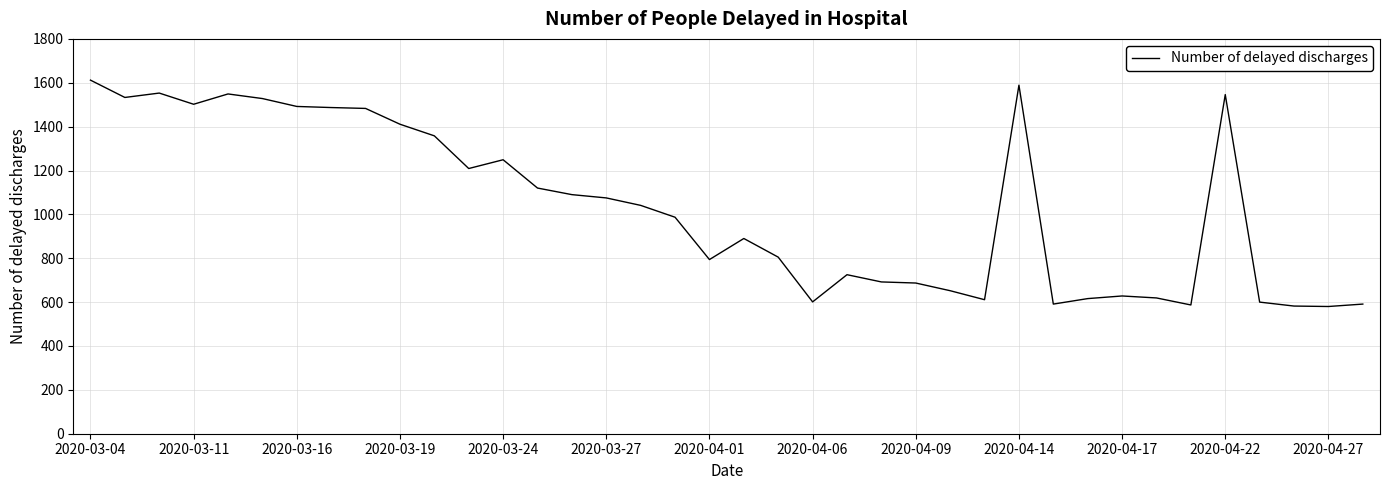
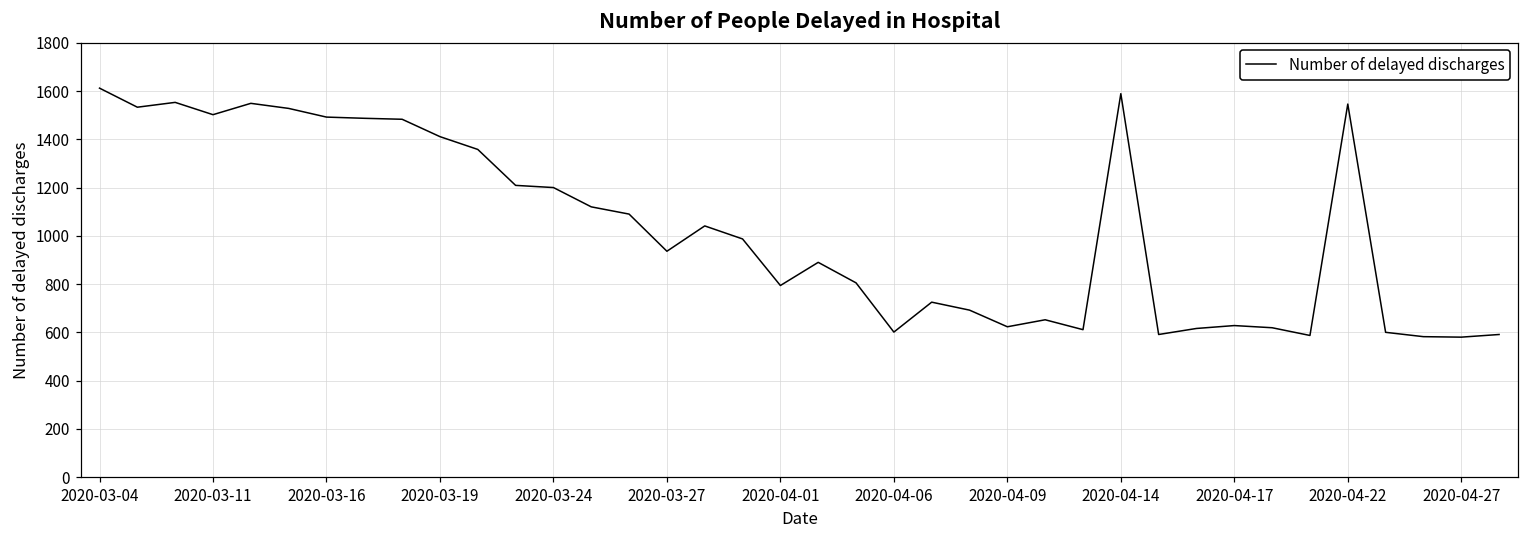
  {
    "2020-03-04": 1610,
    "2020-03-11": 1500,
    "2020-03-16": 1490,
    "2020-03-19": 1410,
-   "2020-03-24": 1250,
-   "2020-03-27": 1080,
+   "2020-03-24": 1200,
+   "2020-03-27": 940,
    "2020-04-01": 790,
    "2020-04-06": 600,
-   "2020-04-09": 690,
+   "2020-04-09": 620,
    "2020-04-14": 1590,
    "2020-04-17": 630,
    "2020-04-22": 1550,
    "2020-04-27": 580
  }
